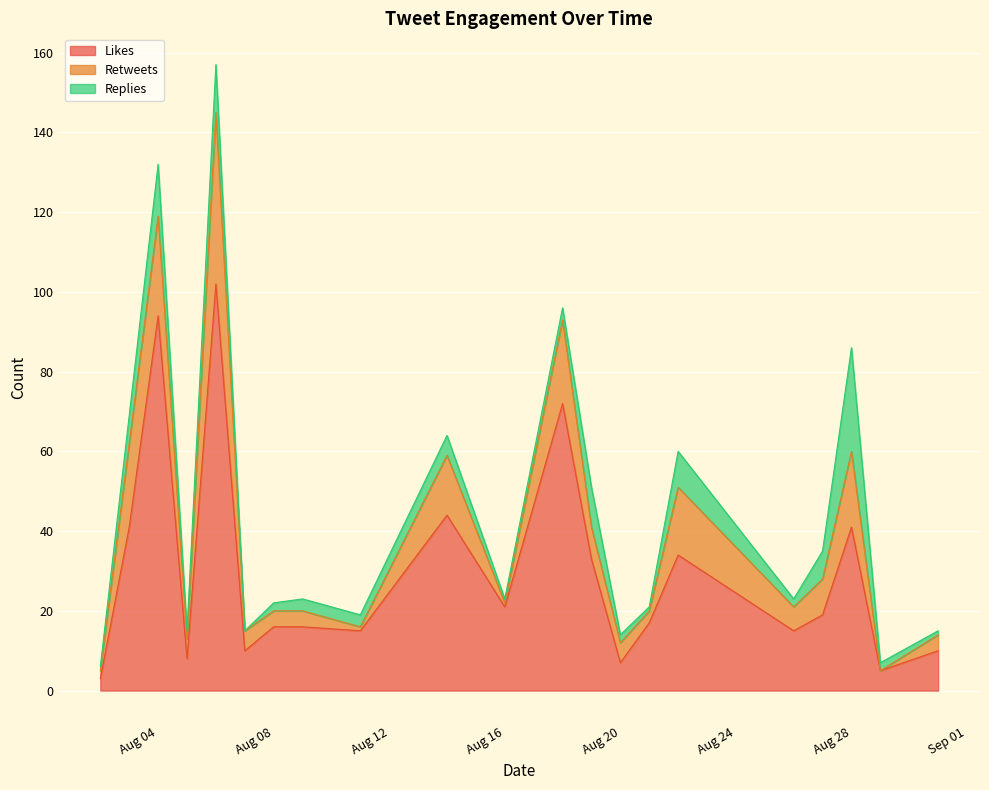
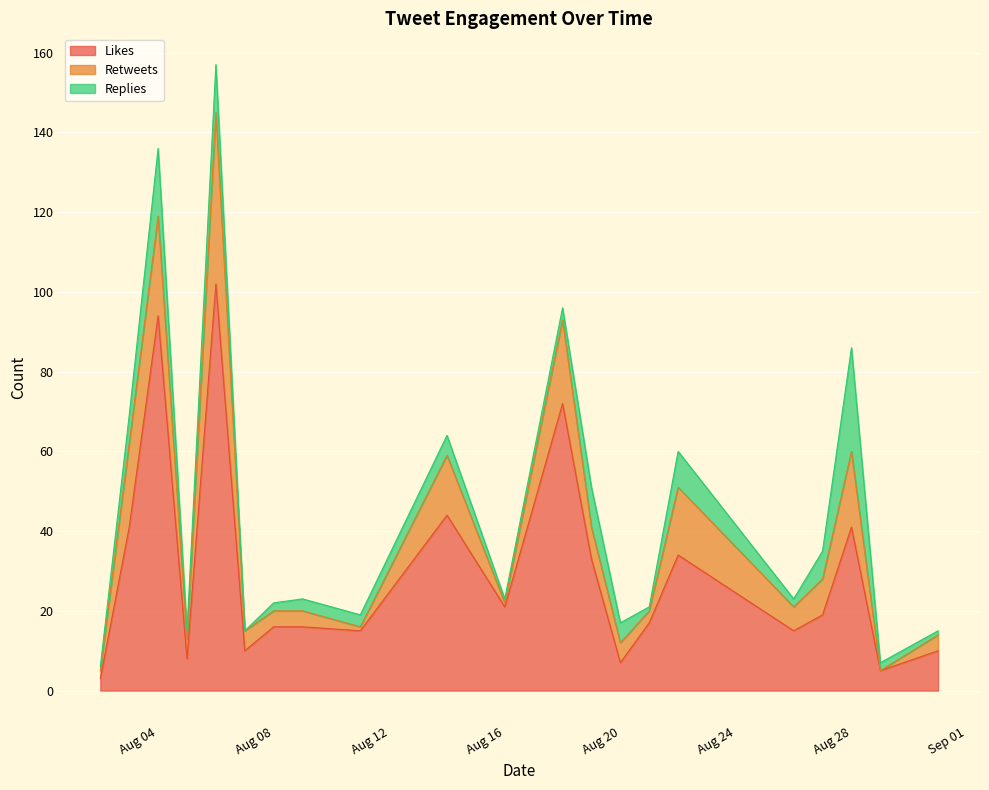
  {
    "Replies": {
-     "Aug 04": 13,
+     "Aug 04": 17,
      "Aug 08": 2,
      "Aug 16": 1,
-     "Aug 20": 2,
+     "Aug 20": 5,
      "Aug 28": 26
    }
  }
